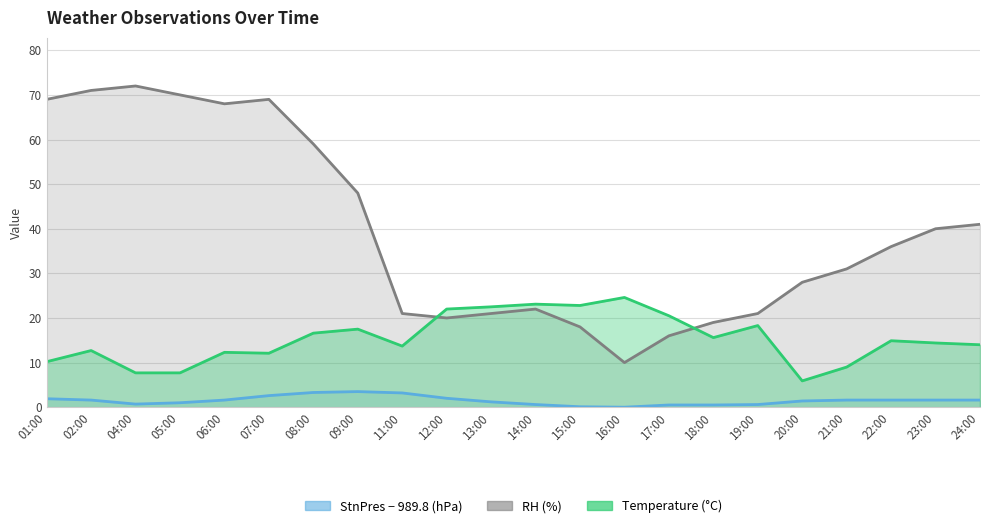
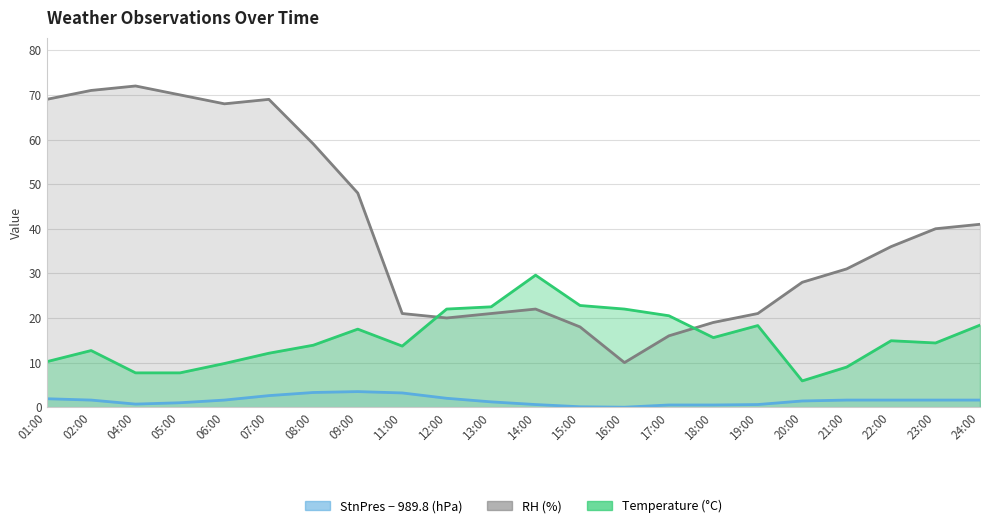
  {
    "Temperature (°C)": {
      "01:00": 10,
      "02:00": 13,
      "04:00": 8,
      "05:00": 8,
-     "06:00": 12,
+     "06:00": 10,
      "07:00": 12,
-     "08:00": 17,
+     "08:00": 14,
      "09:00": 18,
      "11:00": 14,
      "12:00": 22,
      "13:00": 23,
-     "14:00": 23,
+     "14:00": 30,
      "15:00": 23,
-     "16:00": 25,
+     "16:00": 22,
      "17:00": 21,
      "18:00": 16,
      "19:00": 18,
      "20:00": 6,
      "21:00": 9,
      "22:00": 15,
      "23:00": 14,
-     "24:00": 14
+     "24:00": 18
    }
  }
